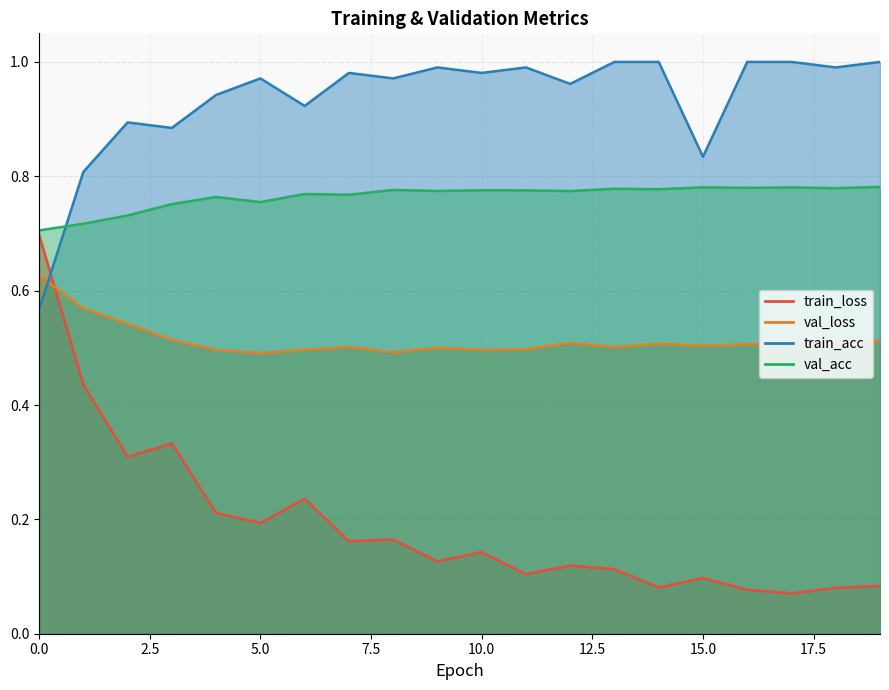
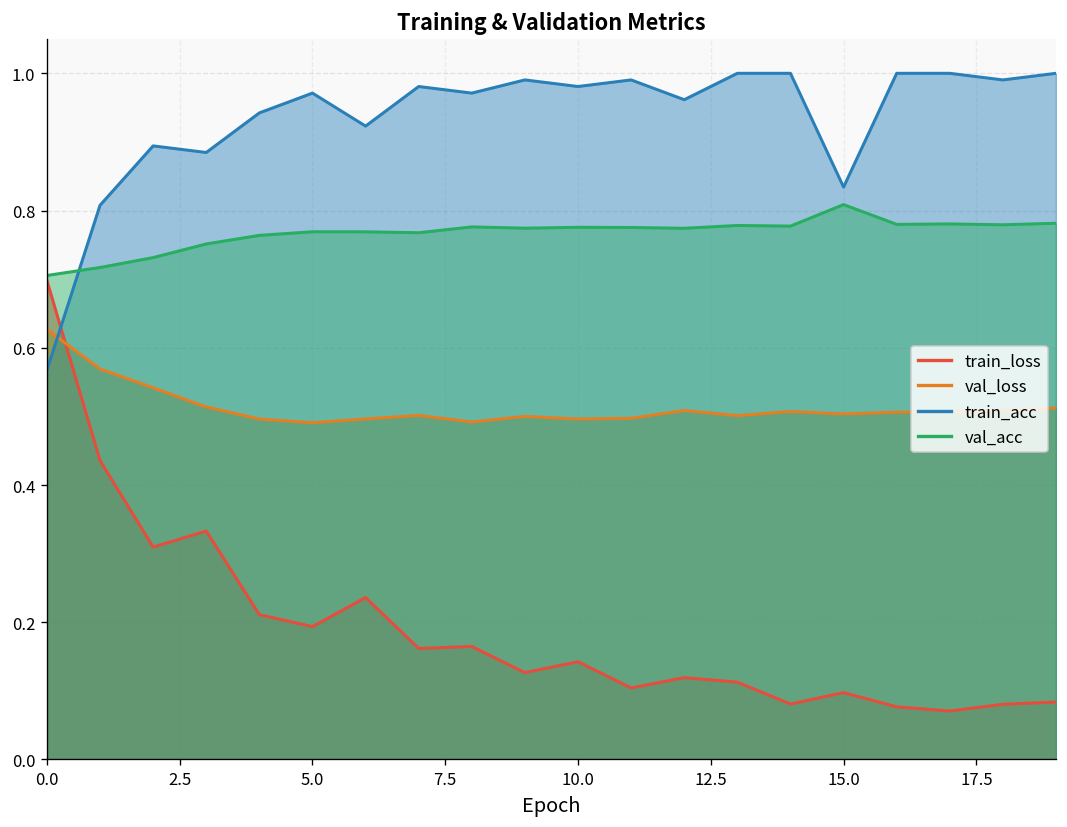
  {
    "train_acc": {
      "0.0": 0.57,
      "5.0": 0.97,
      "10.0": 0.98,
      "15.0": 0.83
    },
    "val_acc": {
      "0.0": 0.71,
-     "5.0": 0.75,
+     "5.0": 0.77,
      "10.0": 0.78,
-     "15.0": 0.78
+     "15.0": 0.81
    }
  }
